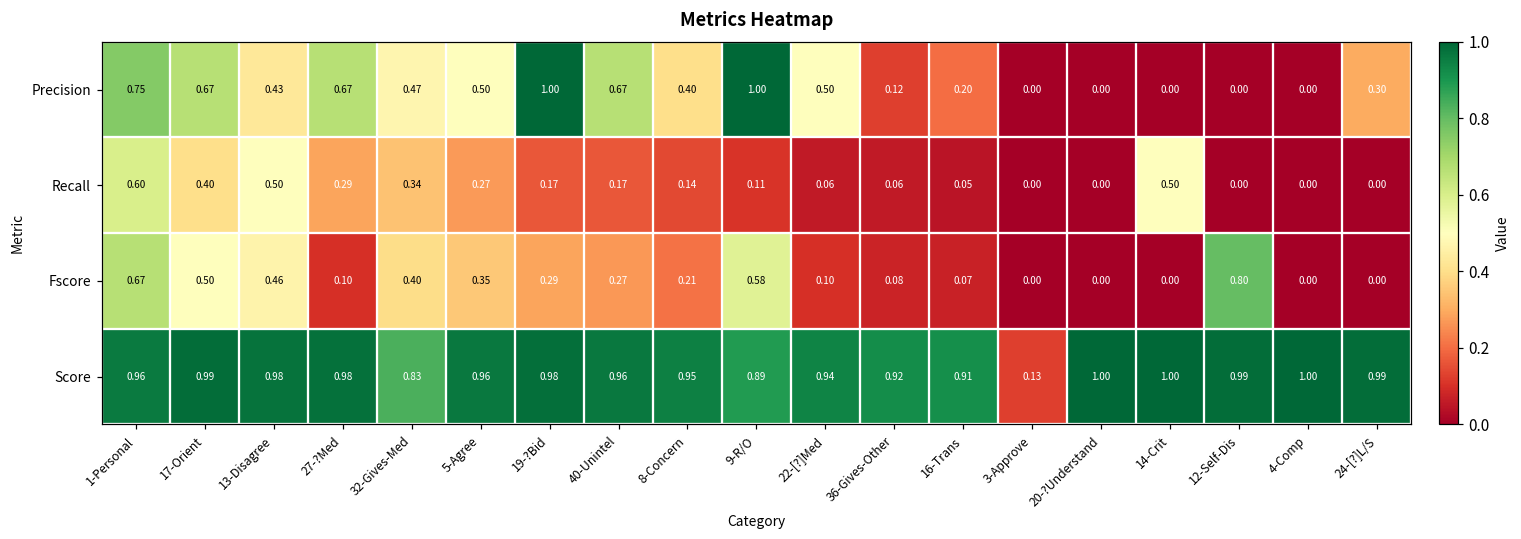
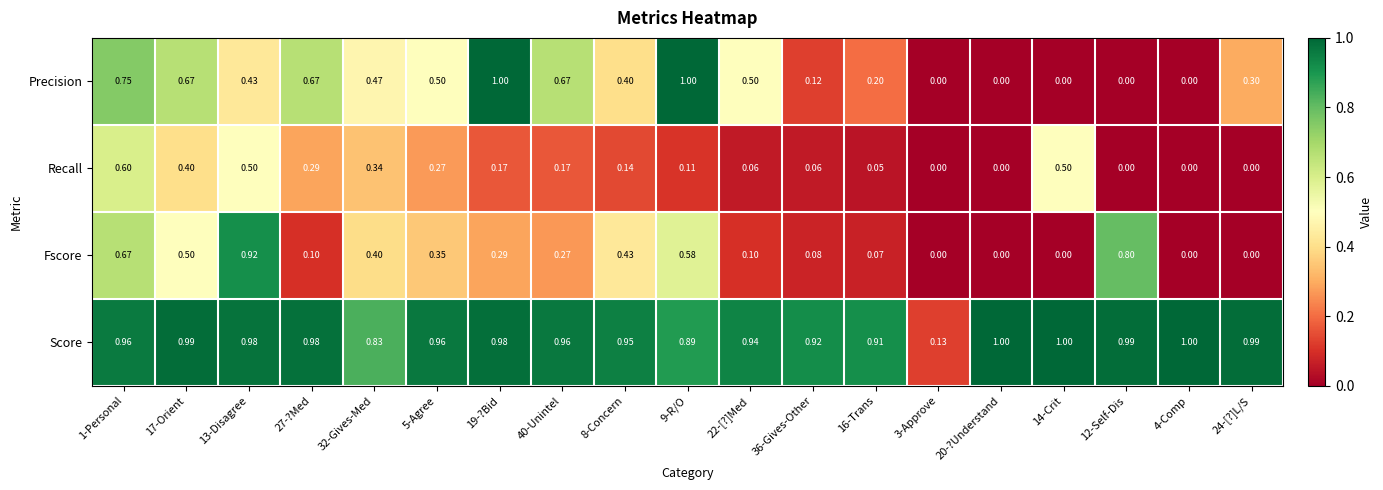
  {
    "Precision": {
      "1-Personal": 0.75,
      "17-Orient": 0.67,
      "13-Disagree": 0.43,
      "27-?Med": 0.67,
      "32-Gives-Med": 0.47,
      "5-Agree": 0.50,
      "19-?Bid": 1.00,
      "40-Unintel": 0.67,
      "8-Concern": 0.40,
      "9-R/O": 1.00,
      "22-[?]Med": 0.50,
      "36-Gives-Other": 0.12,
      "16-Trans": 0.20,
      "3-Approve": 0.00,
      "20-?Understand": 0.00,
      "14-Crit": 0.00,
      "12-Self-Dis": 0.00,
      "4-Comp": 0.00,
      "24-[?]L/S": 0.30
    },
    "Recall": {
      "1-Personal": 0.60,
      "17-Orient": 0.40,
      "13-Disagree": 0.50,
      "27-?Med": 0.29,
      "32-Gives-Med": 0.34,
      "5-Agree": 0.27,
      "19-?Bid": 0.17,
      "40-Unintel": 0.17,
      "8-Concern": 0.14,
      "9-R/O": 0.11,
      "22-[?]Med": 0.06,
      "36-Gives-Other": 0.06,
      "16-Trans": 0.05,
      "3-Approve": 0.00,
      "20-?Understand": 0.00,
      "14-Crit": 0.50,
      "12-Self-Dis": 0.00,
      "4-Comp": 0.00,
      "24-[?]L/S": 0.00
    },
    "Fscore": {
      "1-Personal": 0.67,
      "17-Orient": 0.50,
-     "13-Disagree": 0.46,
+     "13-Disagree": 0.92,
      "27-?Med": 0.10,
      "32-Gives-Med": 0.40,
      "5-Agree": 0.35,
      "19-?Bid": 0.29,
      "40-Unintel": 0.27,
-     "8-Concern": 0.21,
+     "8-Concern": 0.43,
      "9-R/O": 0.58,
      "22-[?]Med": 0.10,
      "36-Gives-Other": 0.08,
      "16-Trans": 0.07,
      "3-Approve": 0.00,
      "20-?Understand": 0.00,
      "14-Crit": 0.00,
      "12-Self-Dis": 0.80,
      "4-Comp": 0.00,
      "24-[?]L/S": 0.00
    },
    "Score": {
      "1-Personal": 0.96,
      "17-Orient": 0.99,
      "13-Disagree": 0.98,
      "27-?Med": 0.98,
      "32-Gives-Med": 0.83,
      "5-Agree": 0.96,
      "19-?Bid": 0.98,
      "40-Unintel": 0.96,
      "8-Concern": 0.95,
      "9-R/O": 0.89,
      "22-[?]Med": 0.94,
      "36-Gives-Other": 0.92,
      "16-Trans": 0.91,
      "3-Approve": 0.13,
      "20-?Understand": 1.00,
      "14-Crit": 1.00,
      "12-Self-Dis": 0.99,
      "4-Comp": 1.00,
      "24-[?]L/S": 0.99
    }
  }
